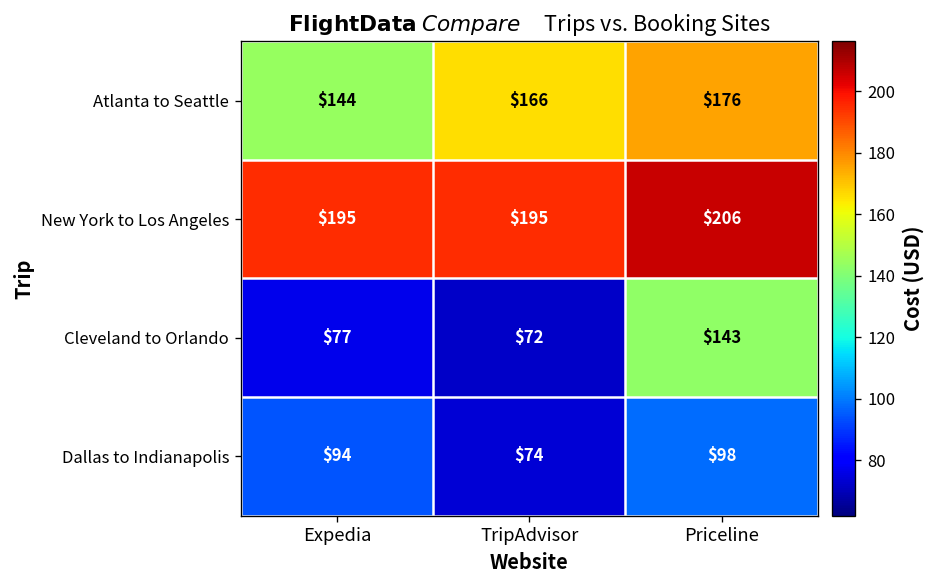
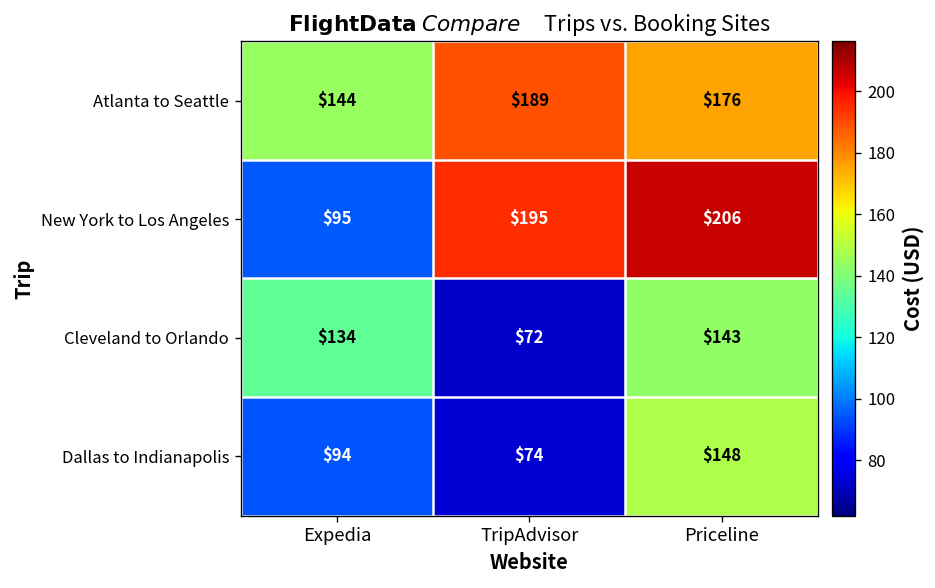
  {
    "Atlanta to Seattle": {
      "Expedia": "$144",
-     "TripAdvisor": "$166",
+     "TripAdvisor": "$189",
      "Priceline": "$176"
    },
    "New York to Los Angeles": {
-     "Expedia": "$195",
+     "Expedia": "$95",
      "TripAdvisor": "$195",
      "Priceline": "$206"
    },
    "Cleveland to Orlando": {
-     "Expedia": "$77",
+     "Expedia": "$134",
      "TripAdvisor": "$72",
      "Priceline": "$143"
    },
    "Dallas to Indianapolis": {
      "Expedia": "$94",
      "TripAdvisor": "$74",
-     "Priceline": "$98"
+     "Priceline": "$148"
    }
  }
